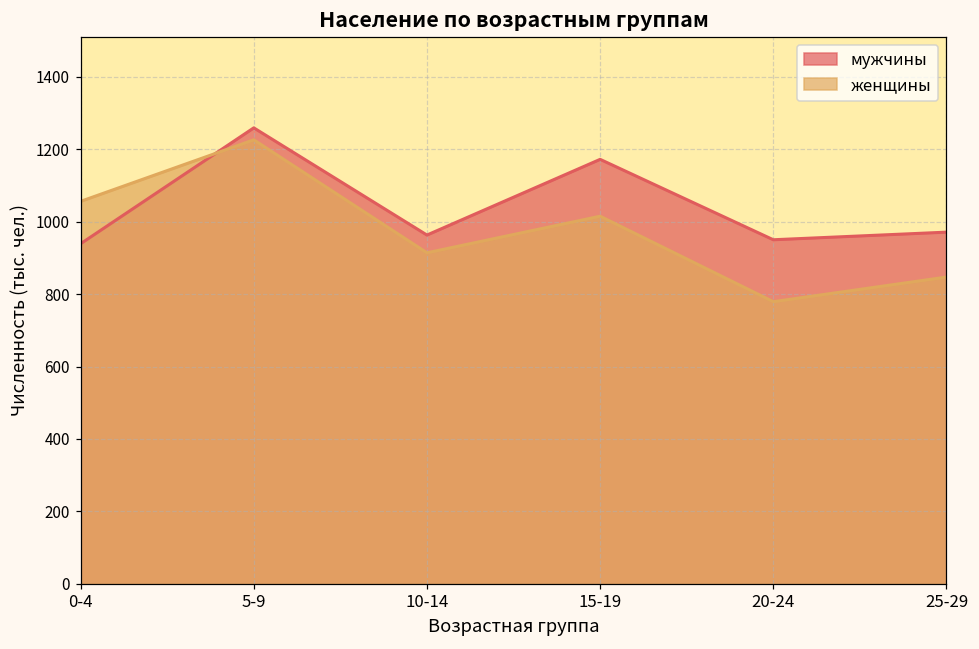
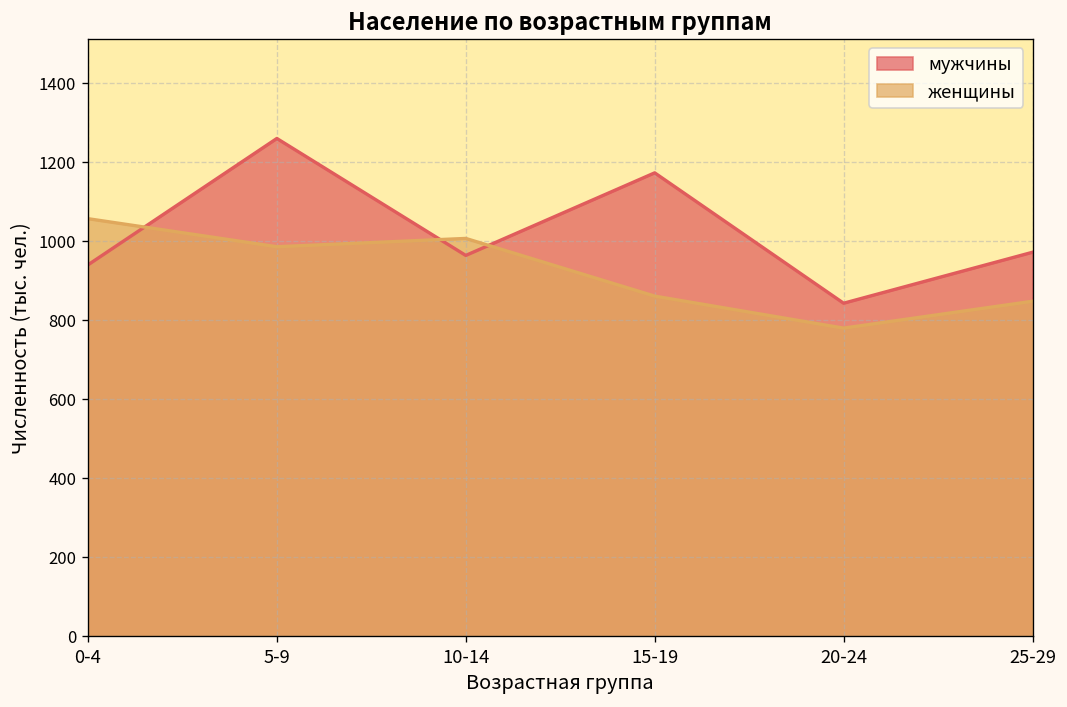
  {
    "мужчины": {
      "0-4": 940,
      "5-9": 1260,
      "10-14": 960,
      "15-19": 1170,
-     "20-24": 950,
+     "20-24": 840,
      "25-29": 970
    },
    "женщины": {
      "0-4": 1060,
-     "5-9": 1230,
-     "10-14": 910,
-     "15-19": 1020,
+     "5-9": 990,
+     "10-14": 1010,
+     "15-19": 860,
      "20-24": 780,
      "25-29": 850
    }
  }
